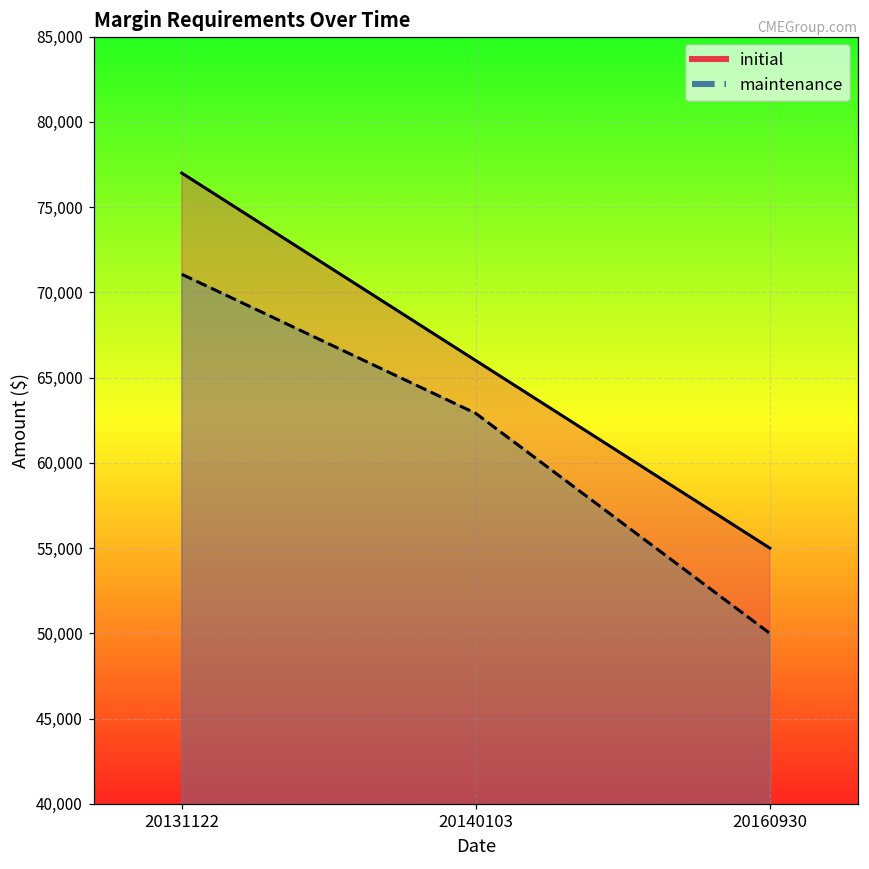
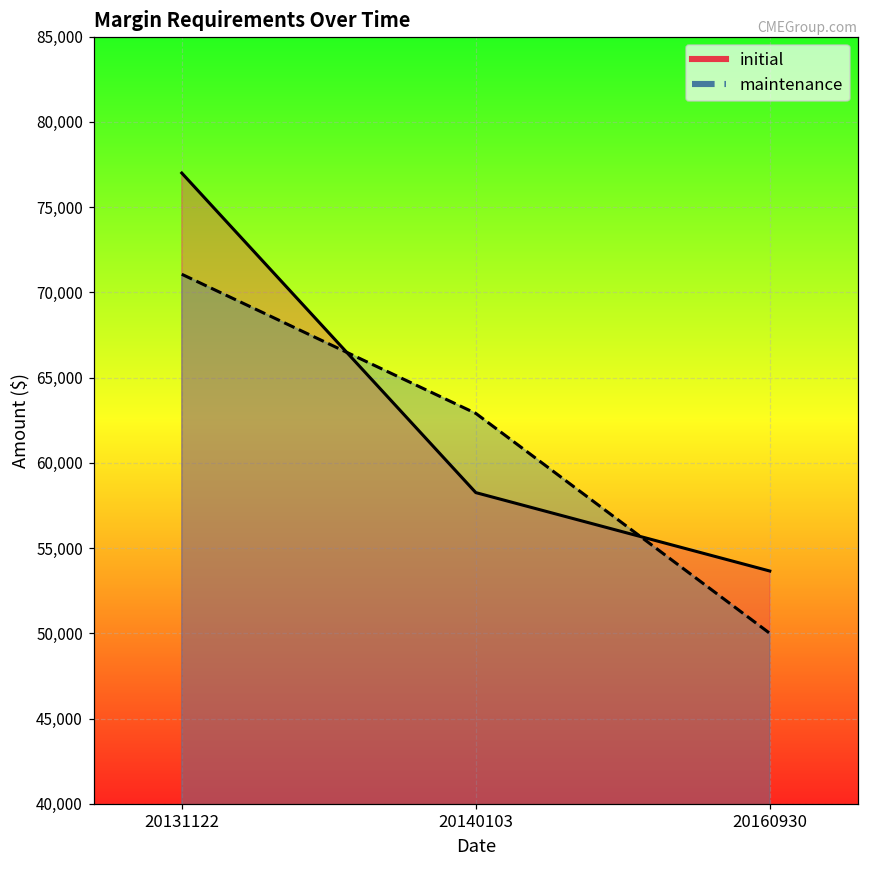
  {
    "initial": {
      "20131122": "77,000",
-     "20140103": "66,000",
-     "20160930": "55,000"
+     "20140103": "58,300",
+     "20160930": "53,700"
    },
    "maintenance": {
      "20131122": "71,100",
      "20140103": "62,900",
      "20160930": "50,000"
    }
  }
